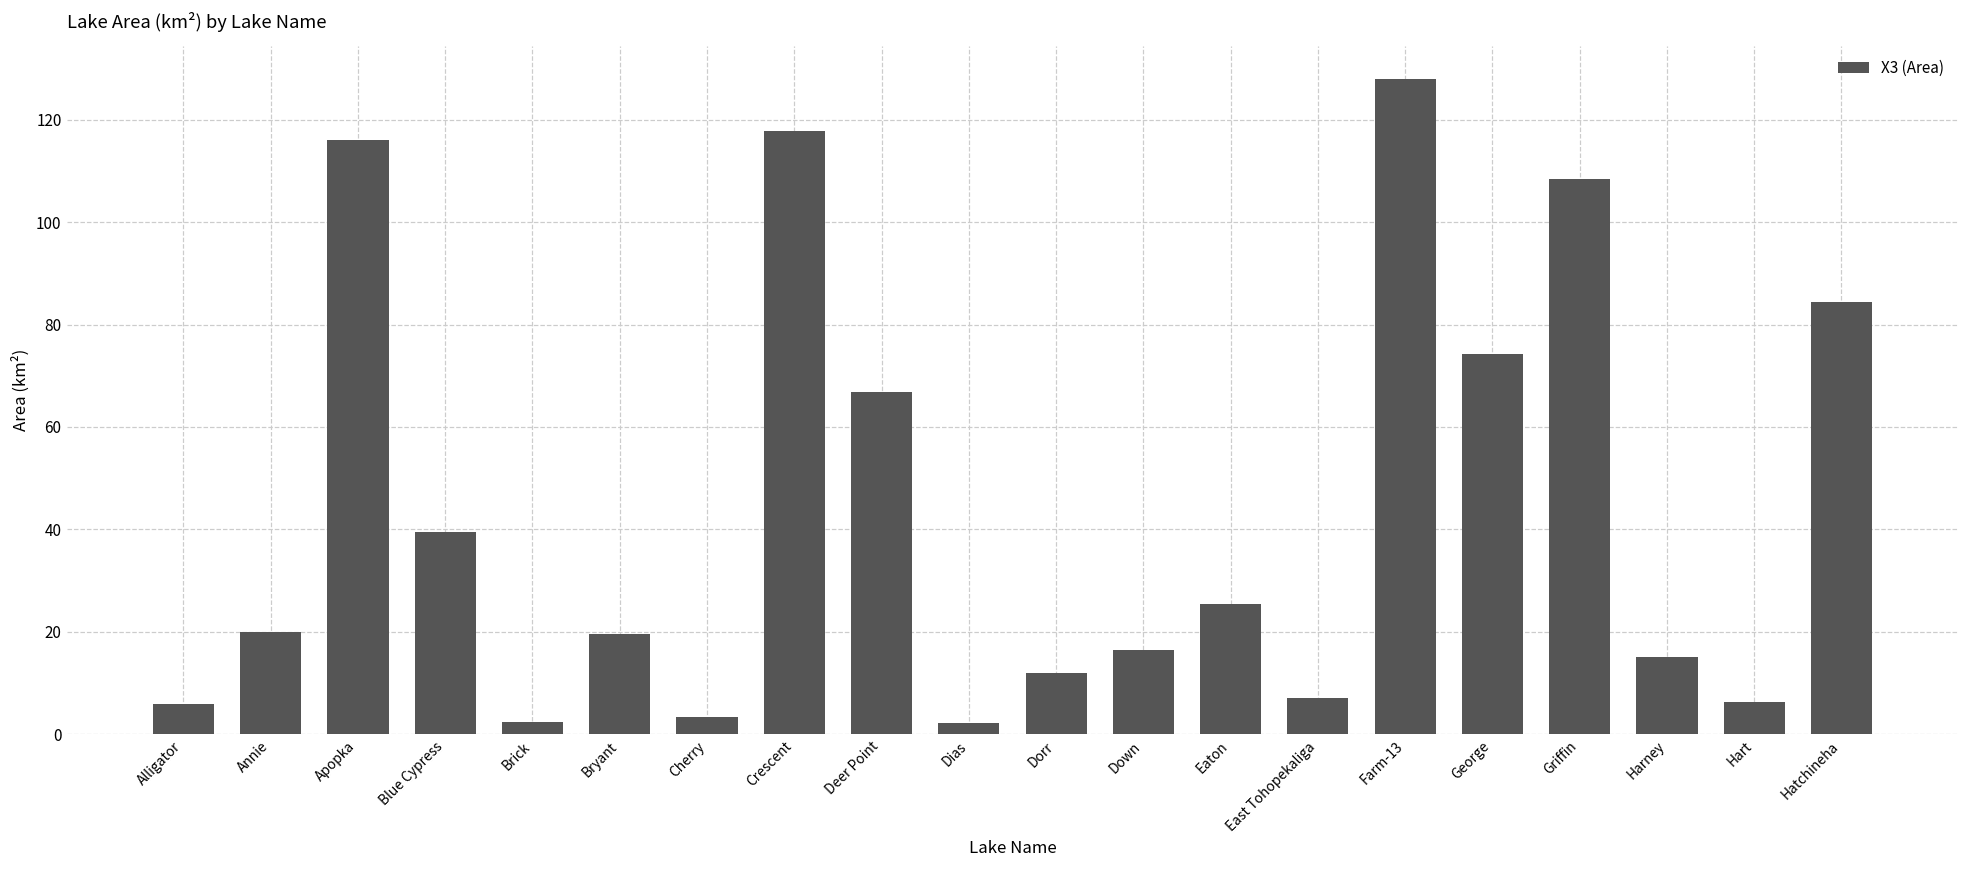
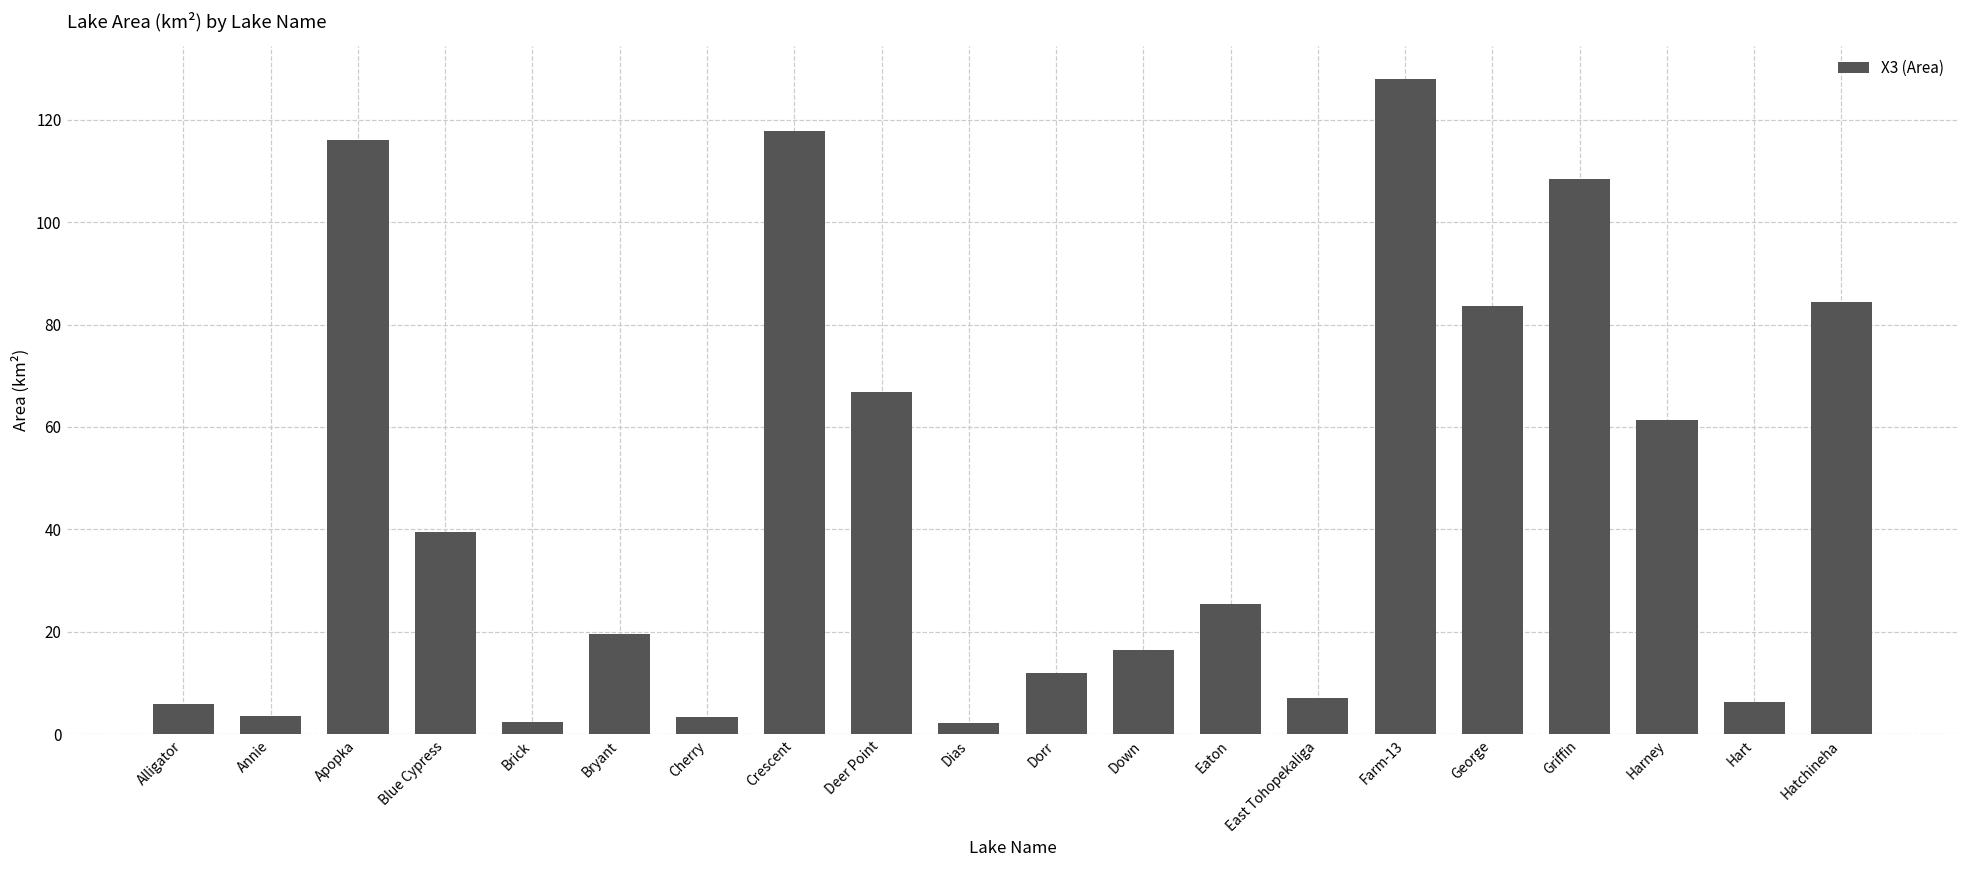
  {
    "Alligator": 6,
-   "Annie": 20,
+   "Annie": 4,
    "Apopka": 116,
    "Blue Cypress": 39,
    "Brick": 3,
    "Bryant": 20,
    "Cherry": 3,
    "Crescent": 118,
    "Deer Point": 67,
    "Dias": 2,
    "Dorr": 12,
    "Down": 17,
    "Eaton": 25,
    "East Tohopekaliga": 7,
    "Farm-13": 128,
-   "George": 74,
+   "George": 84,
    "Griffin": 109,
-   "Harney": 15,
+   "Harney": 61,
    "Hart": 6,
    "Hatchineha": 84
  }
